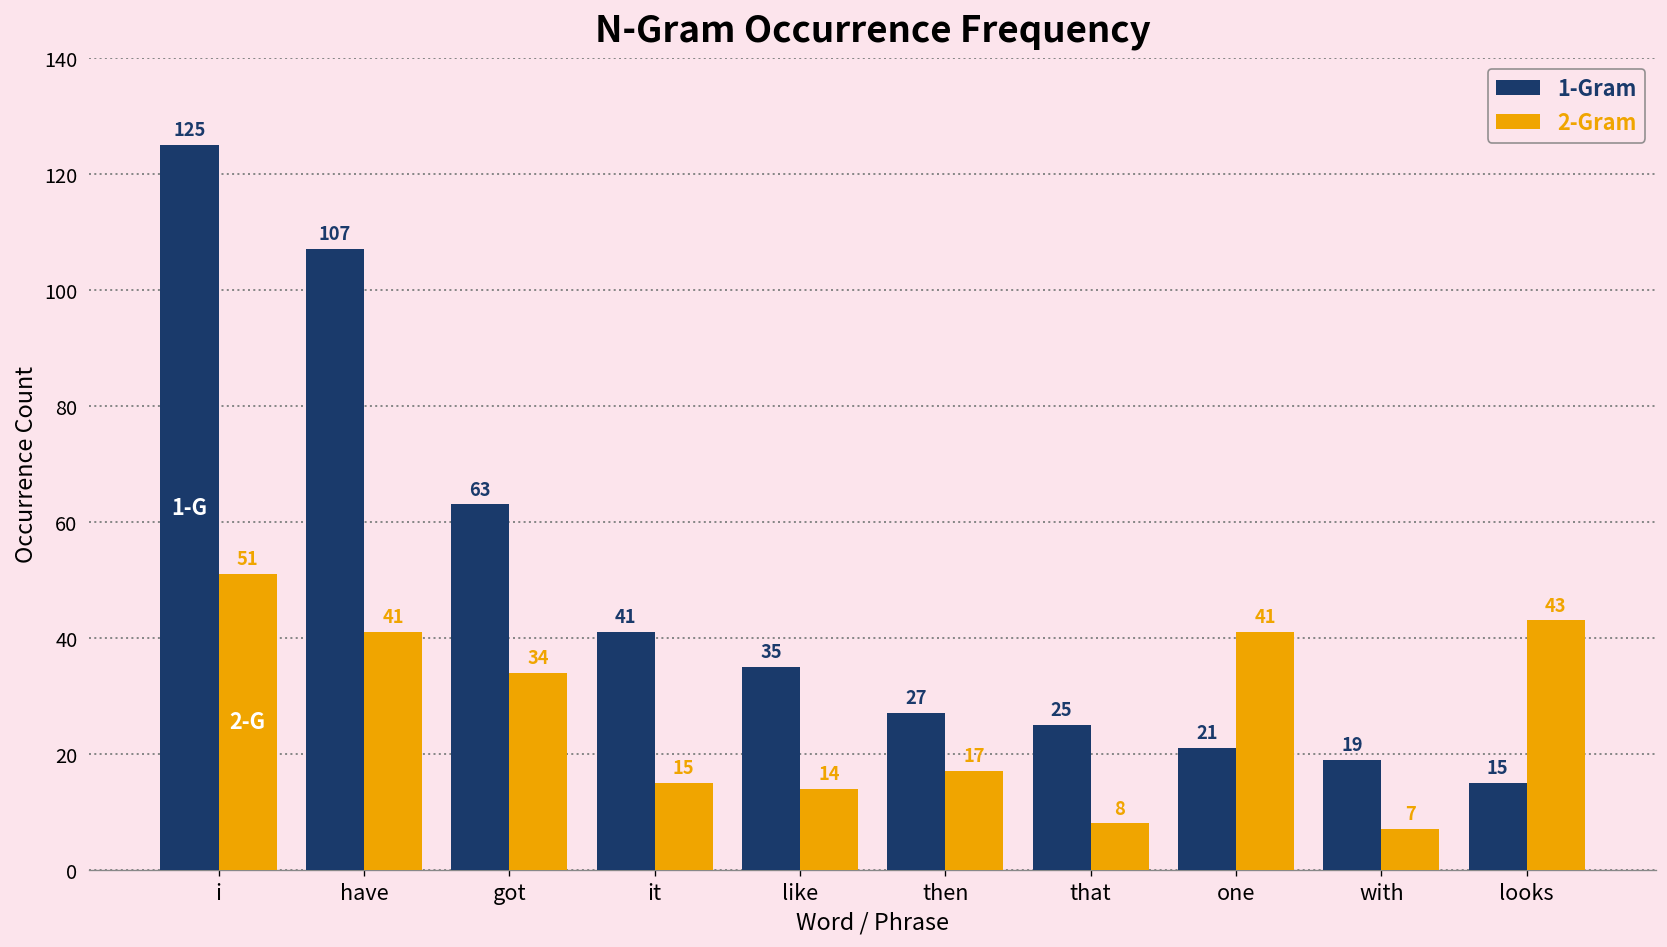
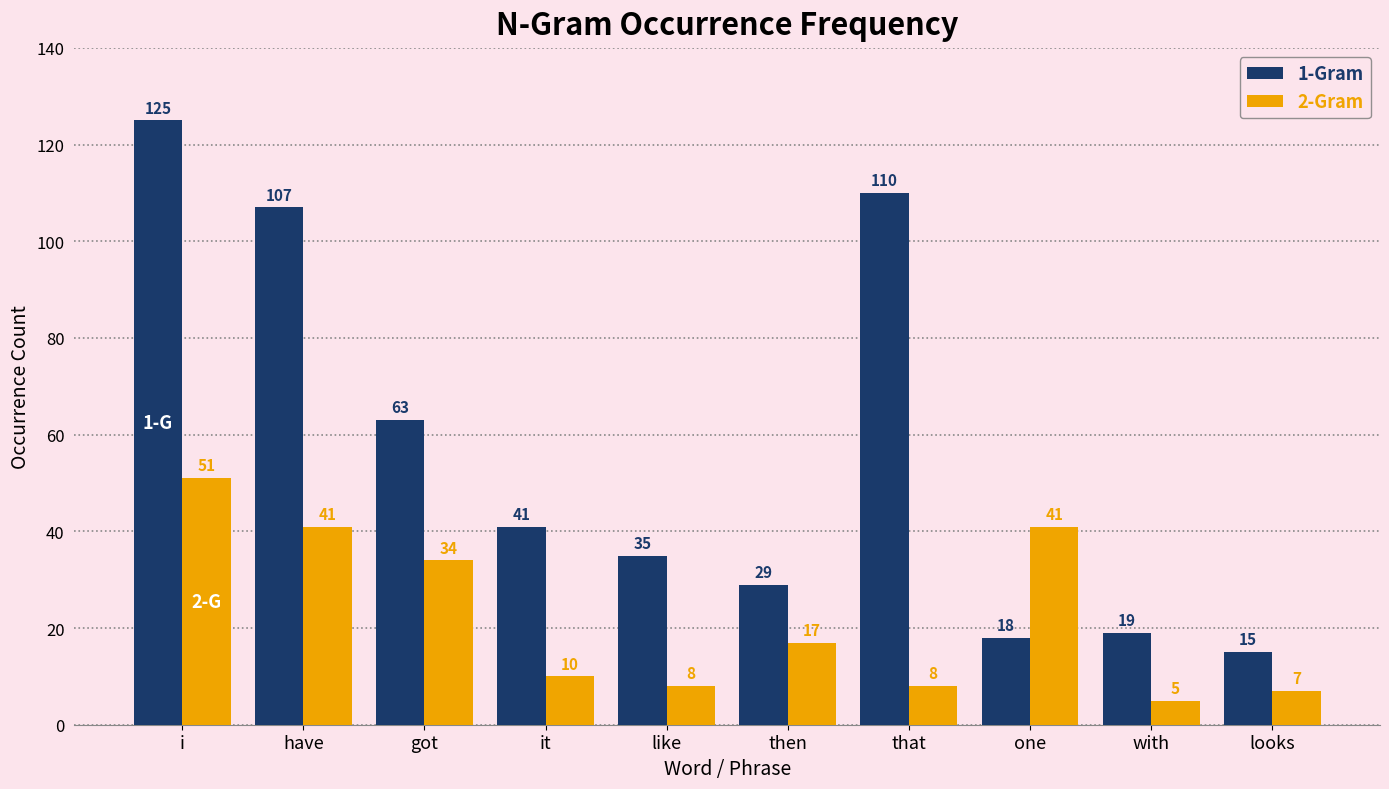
  {
    "1-Gram": {
      "i": 125,
      "have": 107,
      "got": 63,
      "it": 41,
      "like": 35,
-     "then": 27,
-     "that": 25,
-     "one": 21,
+     "then": 29,
+     "that": 110,
+     "one": 18,
      "with": 19,
      "looks": 15
    },
    "2-Gram": {
      "i": 51,
      "have": 41,
      "got": 34,
-     "it": 15,
-     "like": 14,
+     "it": 10,
+     "like": 8,
      "then": 17,
      "that": 8,
      "one": 41,
-     "with": 7,
-     "looks": 43
+     "with": 5,
+     "looks": 7
    }
  }
